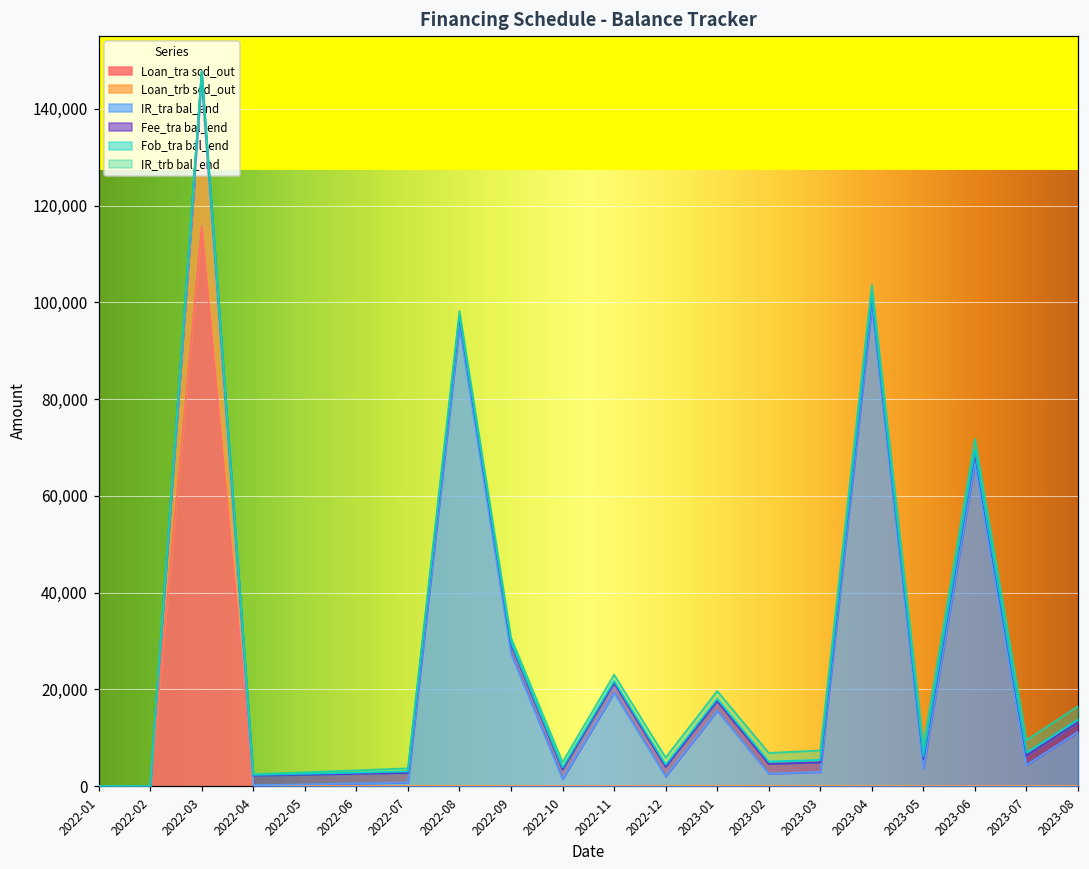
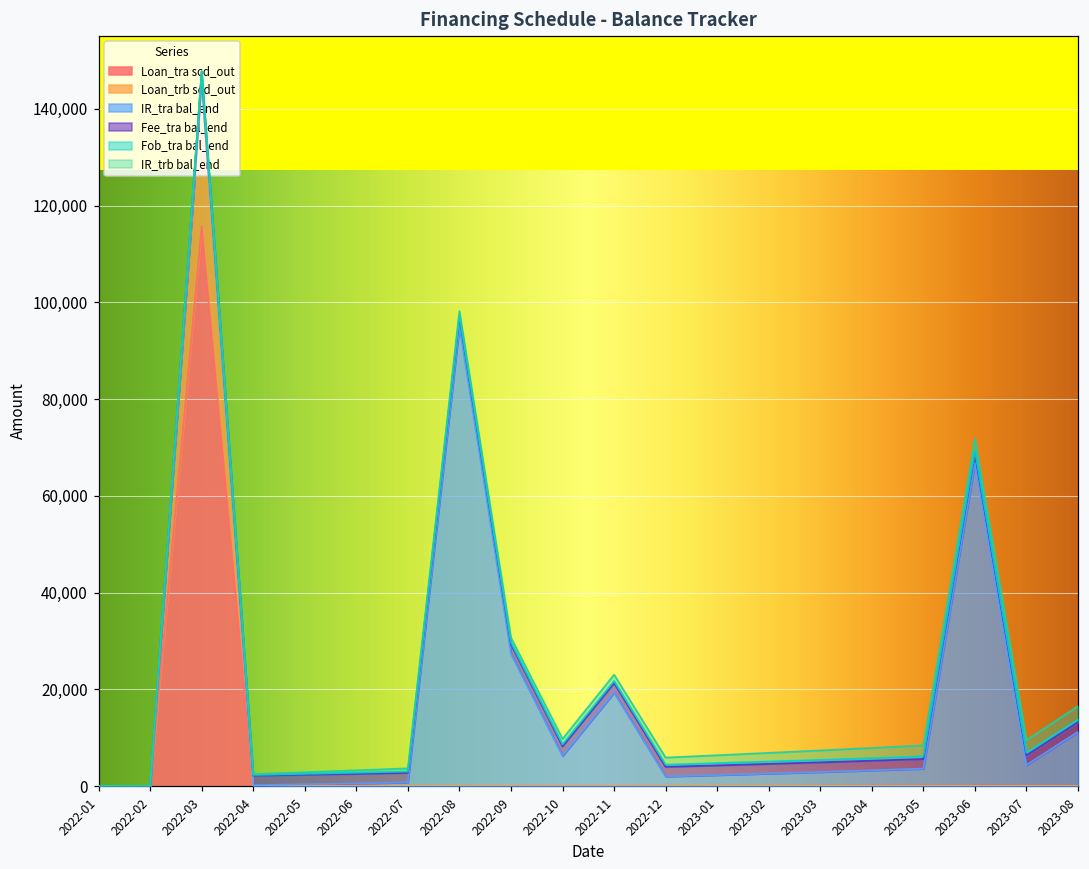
  {
    "Loan_tra scd_out": {
      "2022-03": "116,000"
    },
    "IR_tra bal_end": {
      "2022-07": "1,000",
      "2022-08": "95,000",
      "2022-09": "27,000",
-     "2022-10": "1,000",
+     "2022-10": "6,000",
      "2022-11": "19,000",
      "2022-12": "2,000",
-     "2023-01": "16,000",
+     "2023-01": "2,000",
      "2023-02": "3,000",
      "2023-03": "3,000",
-     "2023-04": "99,000",
+     "2023-04": "3,000",
      "2023-05": "4,000",
      "2023-06": "67,000",
      "2023-07": "4,000",
      "2023-08": "11,000"
    }
  }
